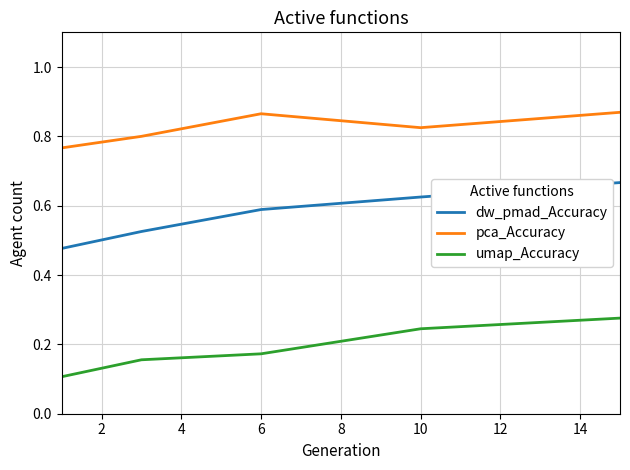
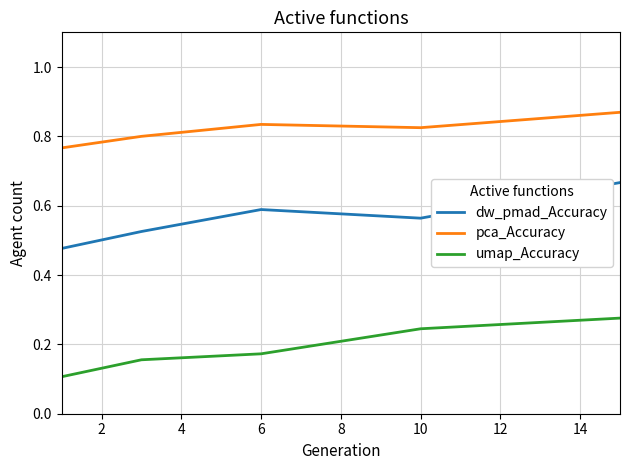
  {
    "dw_pmad_Accuracy": {
      "6": 0.59,
-     "10": 0.63
+     "10": 0.56
    },
    "pca_Accuracy": {
-     "6": 0.87,
+     "6": 0.83,
      "10": 0.83
    },
    "umap_Accuracy": {
      "6": 0.17,
      "10": 0.25
    }
  }
